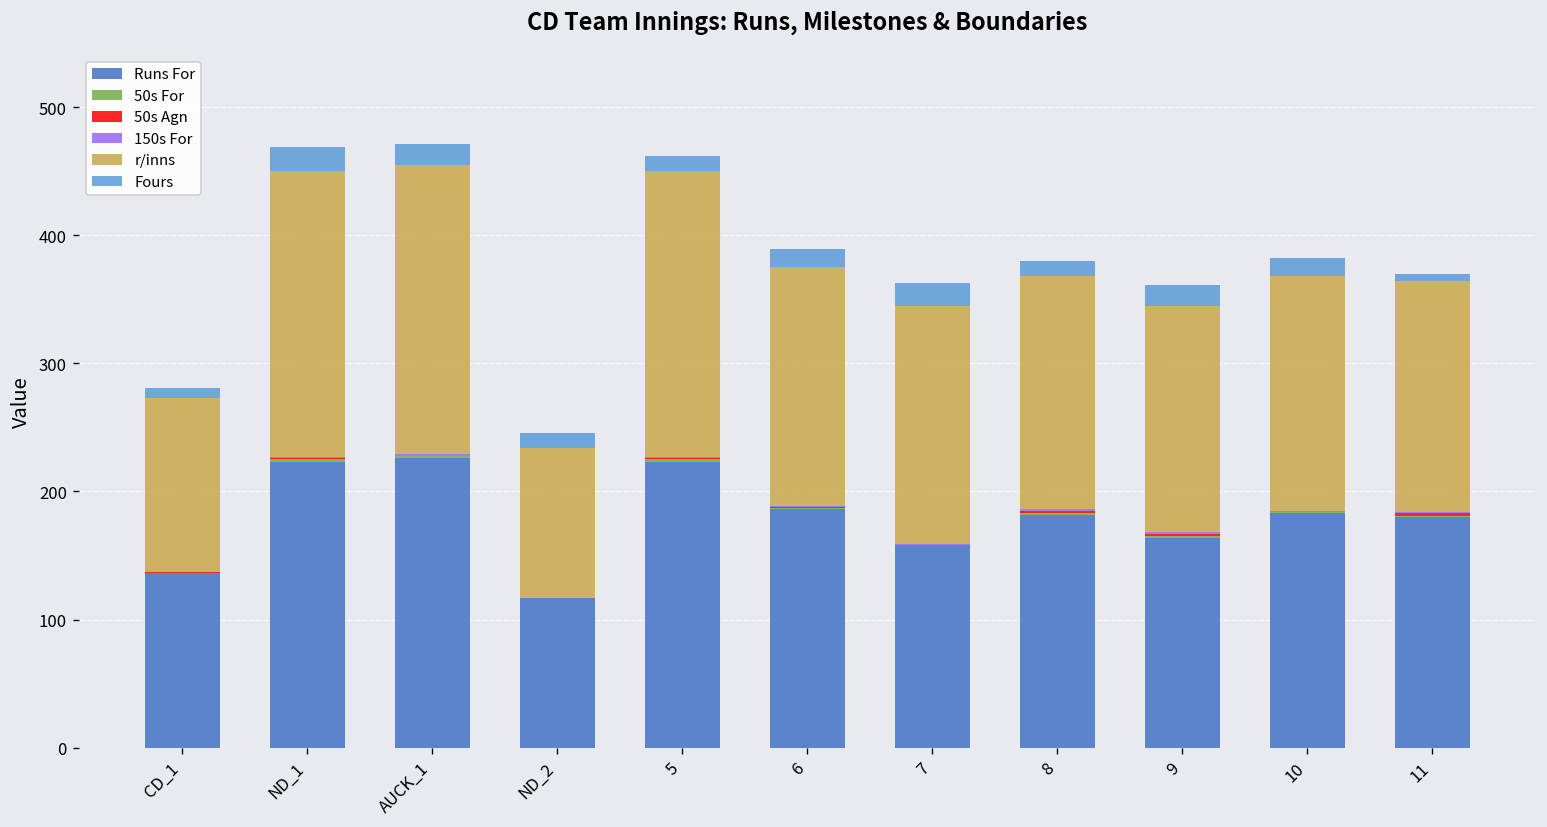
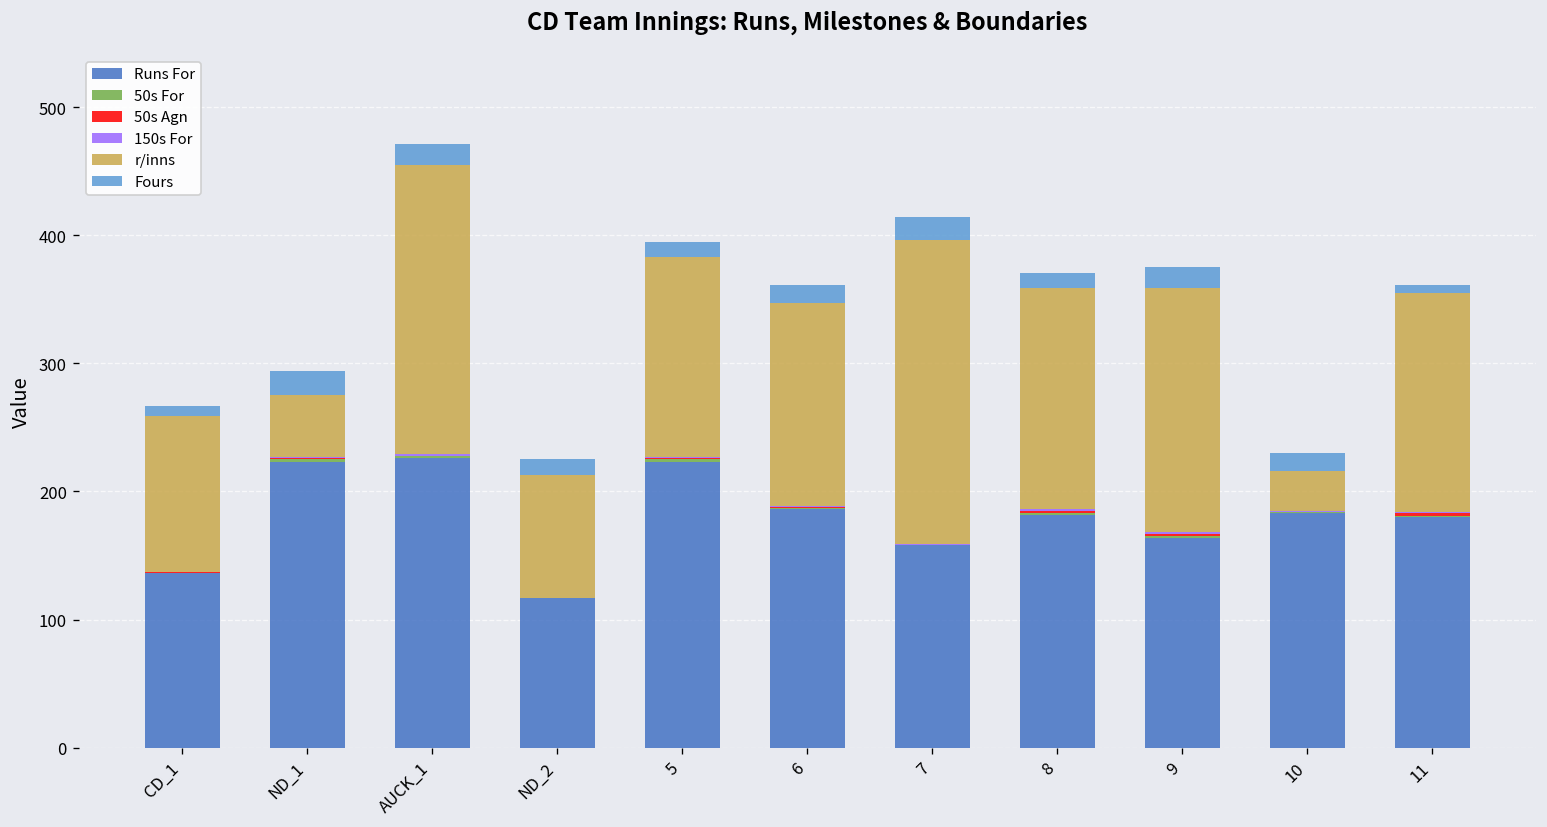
  {
    "50s For": {
      "CD_1": 0,
      "ND_2": 0,
      "7": 0
    },
    "50s Agn": {
      "AUCK_1": 0,
      "ND_2": 0,
      "7": 0,
      "10": 0
    },
    "150s For": {
      "CD_1": 0,
      "ND_2": 0
    },
    "r/inns": {
-     "CD_1": 136,
-     "ND_1": 223,
+     "CD_1": 122,
+     "ND_1": 48,
      "AUCK_1": 226,
-     "ND_2": 117,
-     "5": 223,
-     "6": 186,
-     "7": 186,
-     "8": 182,
-     "9": 177,
-     "10": 183,
-     "11": 180
+     "ND_2": 96,
+     "5": 156,
+     "6": 158,
+     "7": 237,
+     "8": 173,
+     "9": 191,
+     "10": 31,
+     "11": 171
    }
  }
